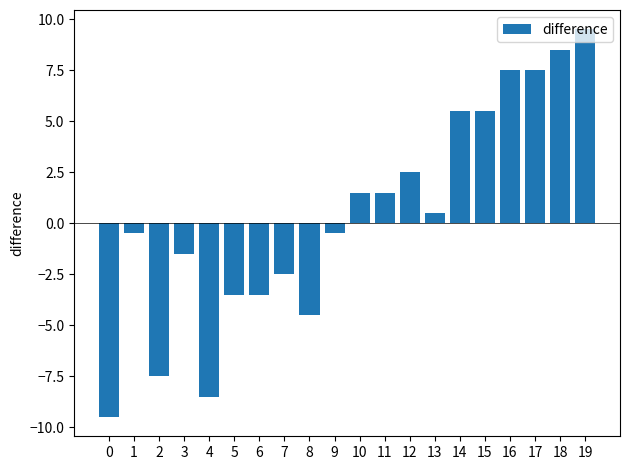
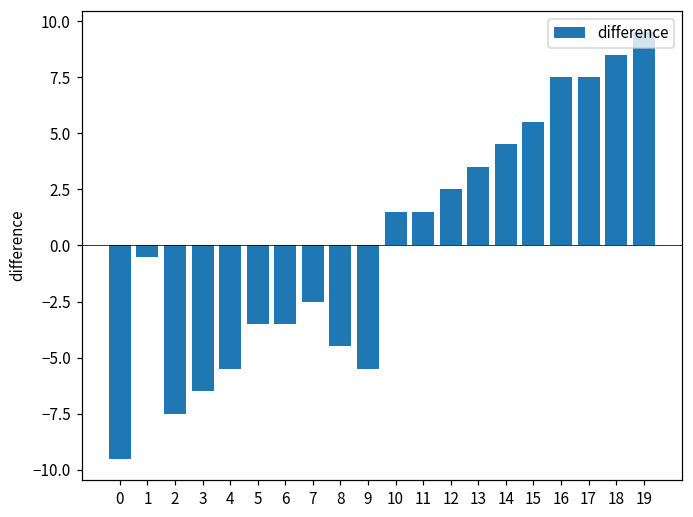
  {
    "0": -9.5,
    "1": -0.5,
    "2": -7.5,
-   "3": -1.5,
-   "4": -8.5,
+   "3": -6.5,
+   "4": -5.5,
    "5": -3.5,
    "6": -3.5,
    "7": -2.5,
    "8": -4.5,
-   "9": -0.5,
+   "9": -5.5,
    "10": 1.5,
    "11": 1.5,
    "12": 2.5,
-   "13": 0.5,
-   "14": 5.5,
+   "13": 3.5,
+   "14": 4.5,
    "15": 5.5,
    "16": 7.5,
    "17": 7.5,
    "18": 8.5
  }
